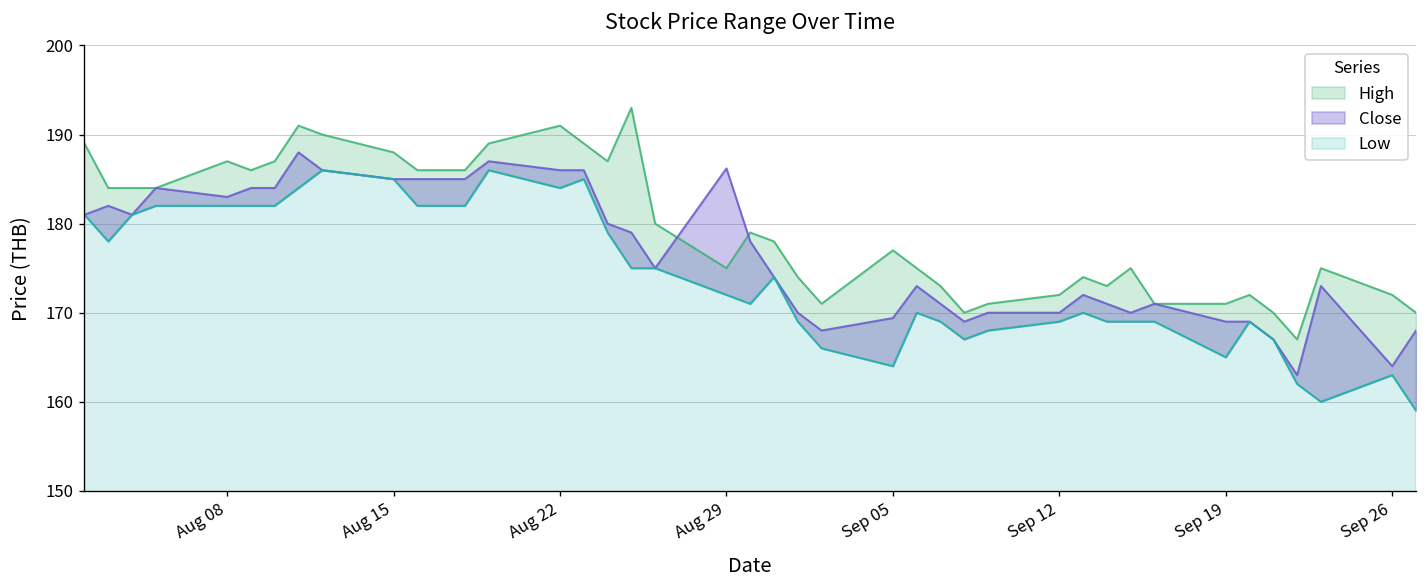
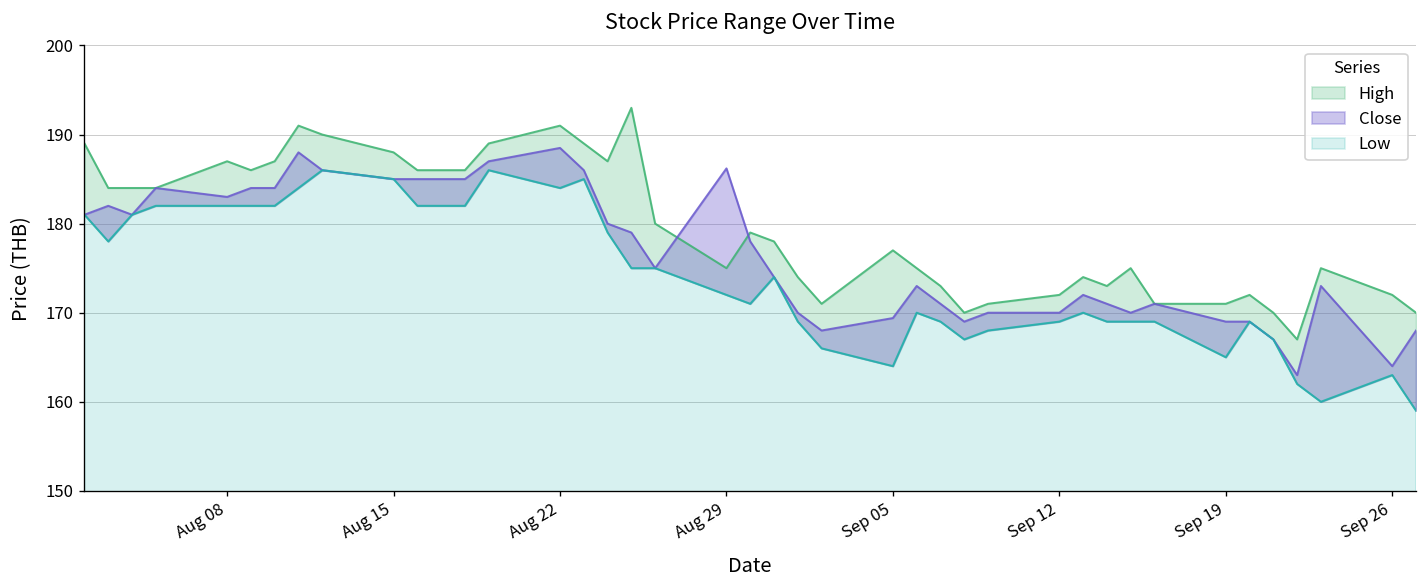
  {
    "Close": {
      "Aug 08": 183,
-     "Aug 22": 186,
+     "Aug 22": 189,
      "Aug 29": 186,
      "Sep 05": 169,
      "Sep 12": 170,
      "Sep 19": 169,
      "Sep 26": 164
    }
  }
